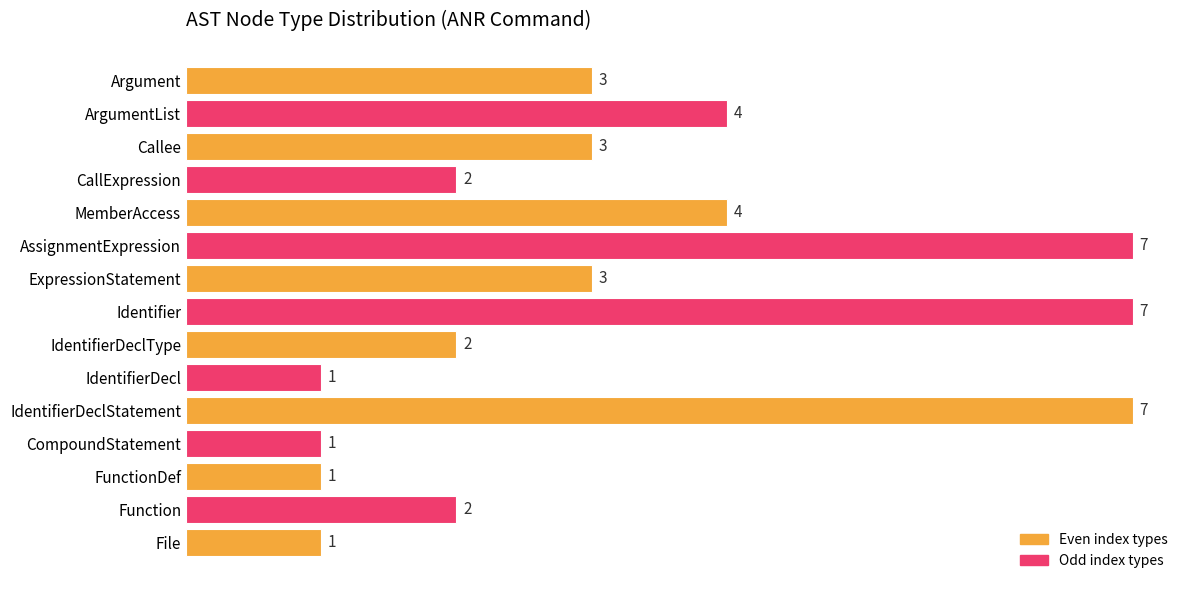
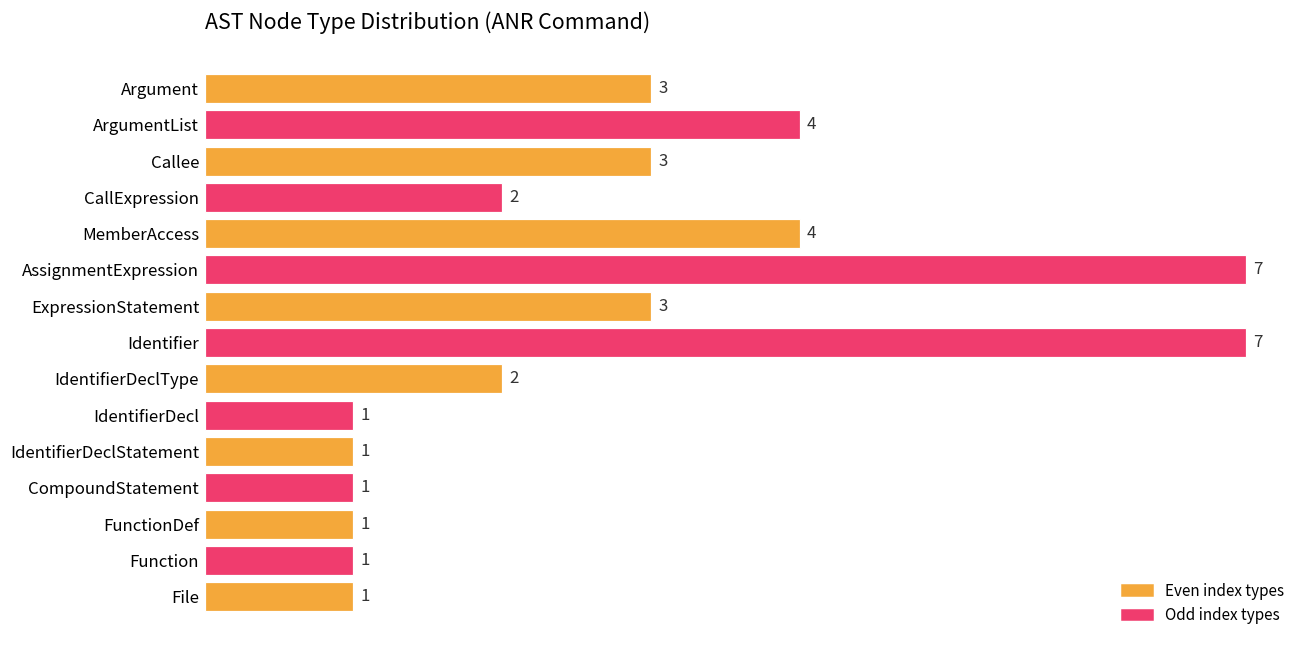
  {
    "Argument": 3,
    "ArgumentList": 4,
    "Callee": 3,
    "CallExpression": 2,
    "MemberAccess": 4,
    "AssignmentExpression": 7,
    "ExpressionStatement": 3,
    "Identifier": 7,
    "IdentifierDeclType": 2,
    "IdentifierDecl": 1,
-   "IdentifierDeclStatement": 7,
+   "IdentifierDeclStatement": 1,
    "CompoundStatement": 1,
    "FunctionDef": 1,
-   "Function": 2,
+   "Function": 1,
    "File": 1
  }
